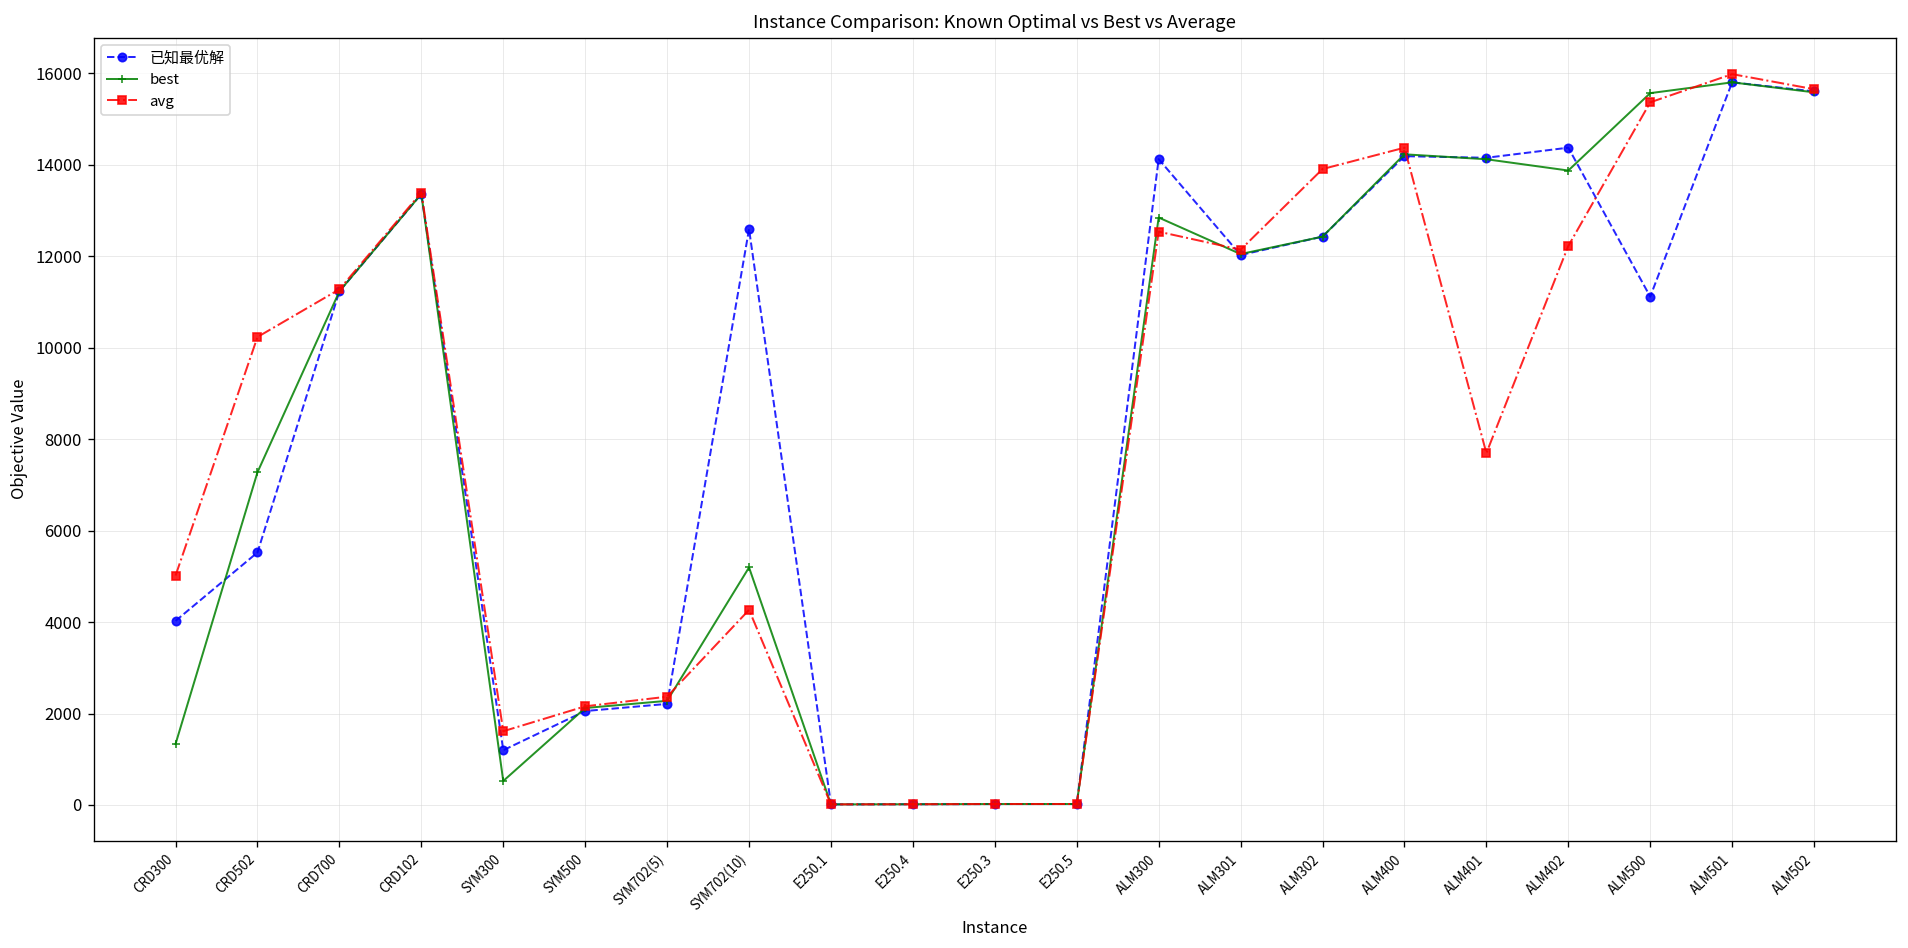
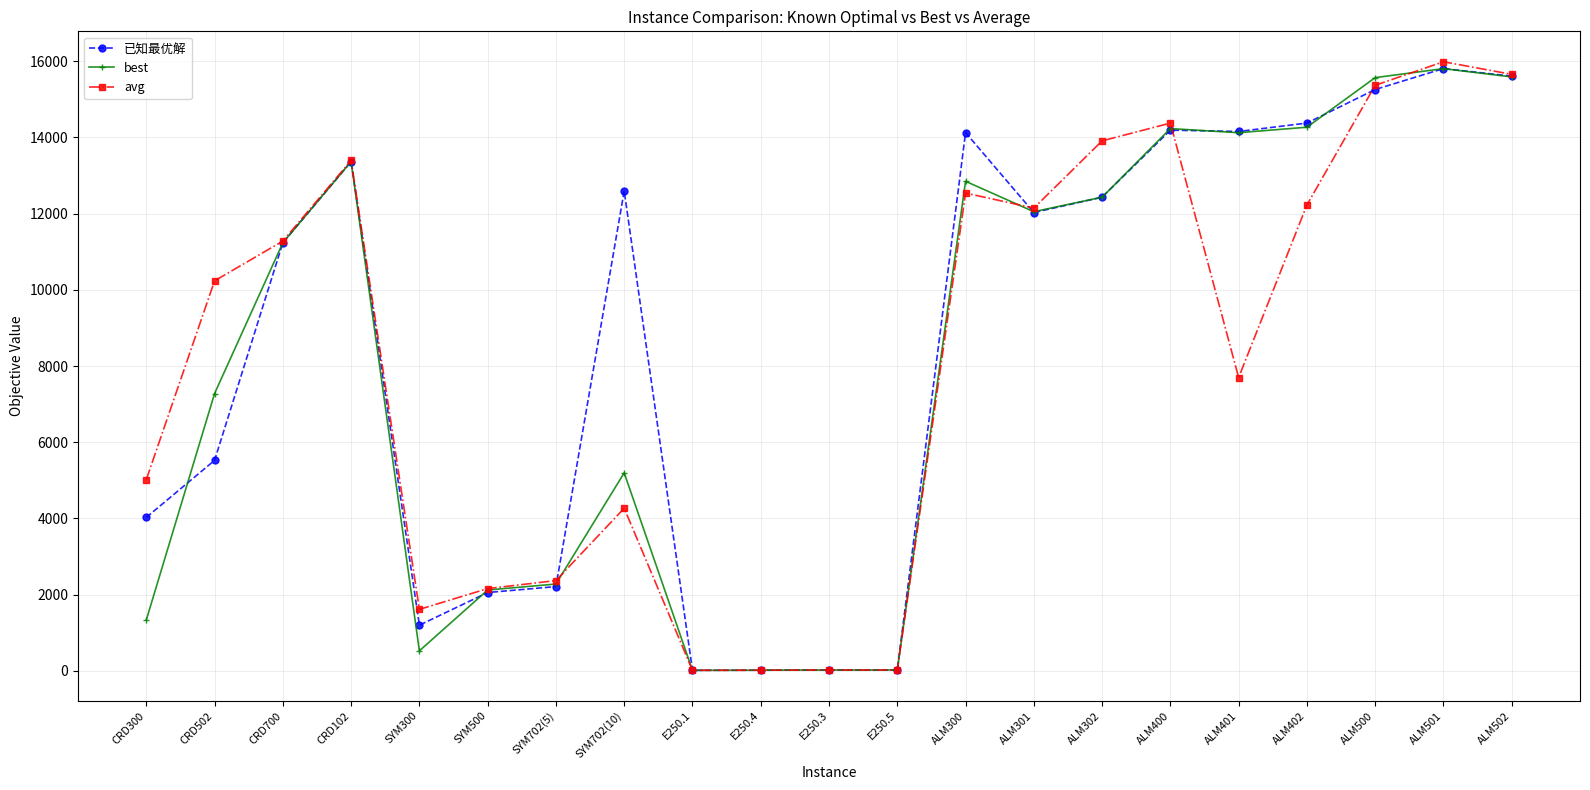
  {
    "已知最优解": {
      "CRD300": 4000,
      "CRD502": 5500,
      "SYM300": 1200,
      "SYM702(5)": 2200,
      "SYM702(10)": 12600,
      "ALM300": 14100,
      "ALM402": 14400,
-     "ALM500": 11100
+     "ALM500": 15300
    },
    "best": {
      "CRD300": 1300,
      "CRD502": 7300,
      "SYM300": 500,
      "SYM702(5)": 2300,
      "SYM702(10)": 5200,
      "ALM300": 12800,
-     "ALM402": 13900,
+     "ALM402": 14300,
      "ALM500": 15600
    },
    "avg": {
      "CRD300": 5000,
      "CRD502": 10200,
      "SYM300": 1600,
      "SYM702(5)": 2400,
      "SYM702(10)": 4300,
      "ALM300": 12500,
      "ALM301": 12100,
      "ALM302": 13900,
      "ALM400": 14400,
      "ALM401": 7700,
      "ALM402": 12200,
      "ALM500": 15400,
      "ALM501": 16000
    }
  }
